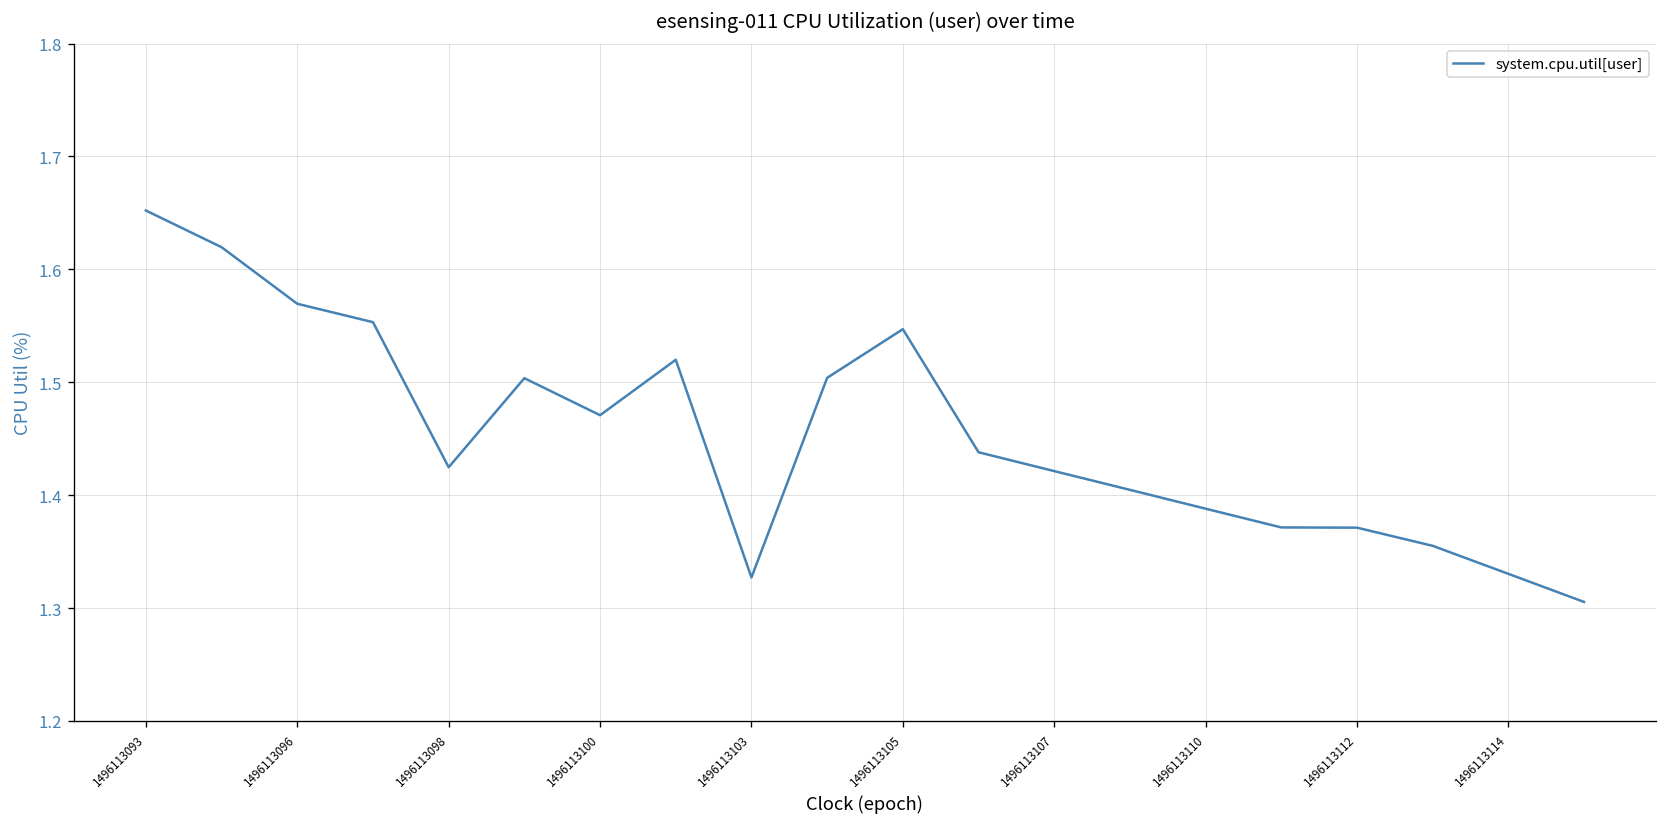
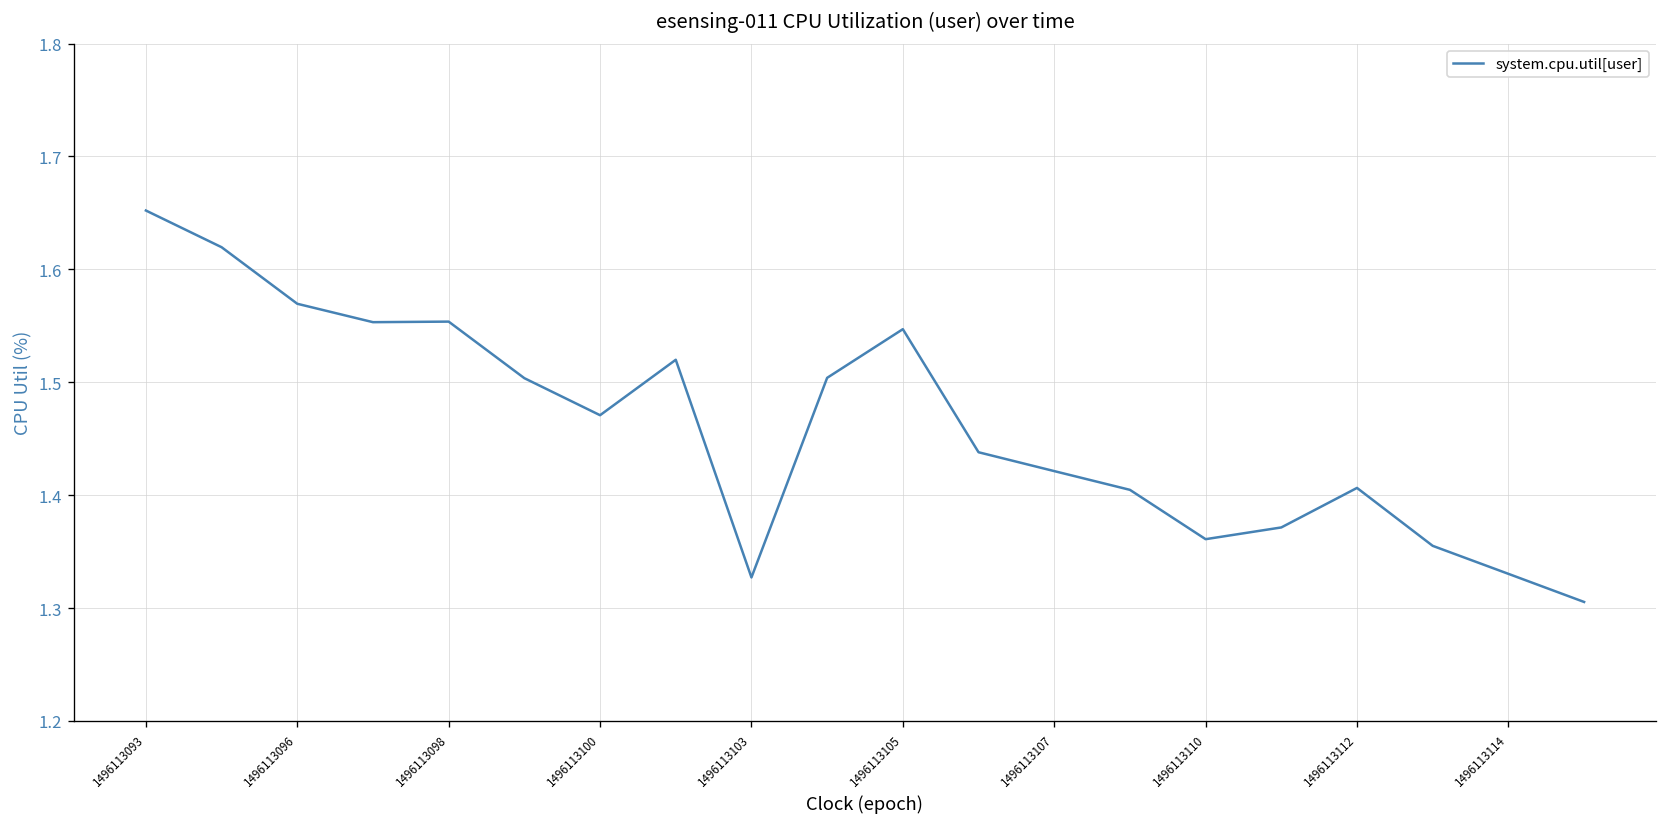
  {
    "1496113093": 1.65,
    "1496113096": 1.57,
-   "1496113098": 1.42,
+   "1496113098": 1.55,
    "1496113100": 1.47,
    "1496113103": 1.33,
    "1496113105": 1.55,
    "1496113107": 1.42,
-   "1496113110": 1.39,
-   "1496113112": 1.37,
+   "1496113110": 1.36,
+   "1496113112": 1.41,
    "1496113114": 1.33
  }
